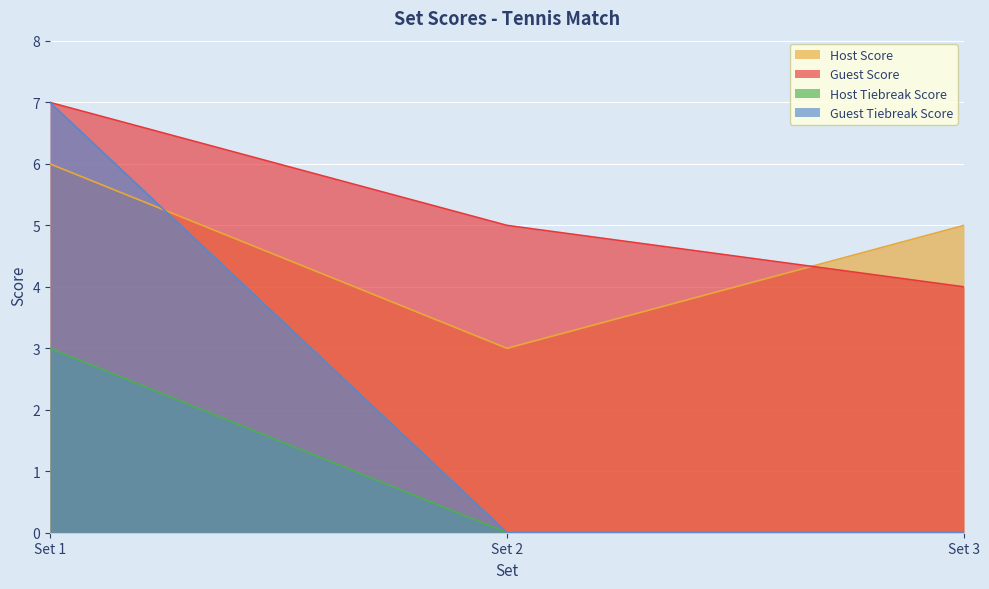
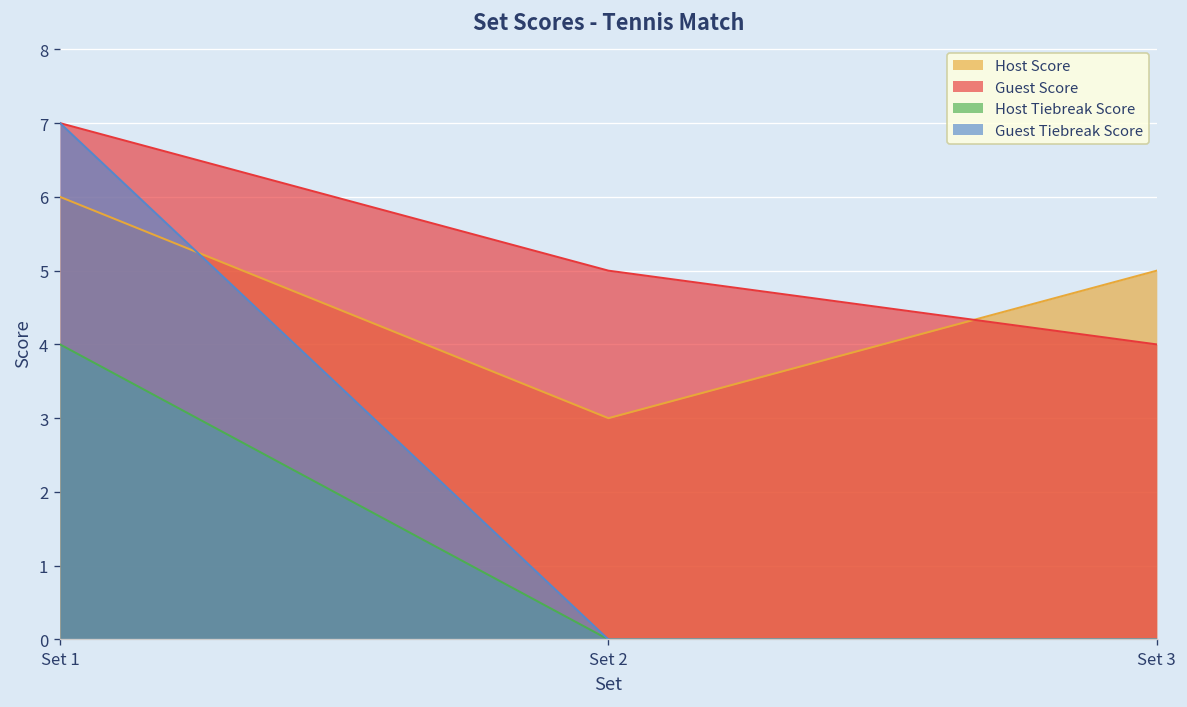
  {
    "Host Score": {
      "Set 1": 6,
      "Set 2": 3,
      "Set 3": 5
    },
    "Guest Score": {
      "Set 2": 5,
      "Set 3": 4
    },
    "Host Tiebreak Score": {
-     "Set 1": 3
+     "Set 1": 4
    }
  }
